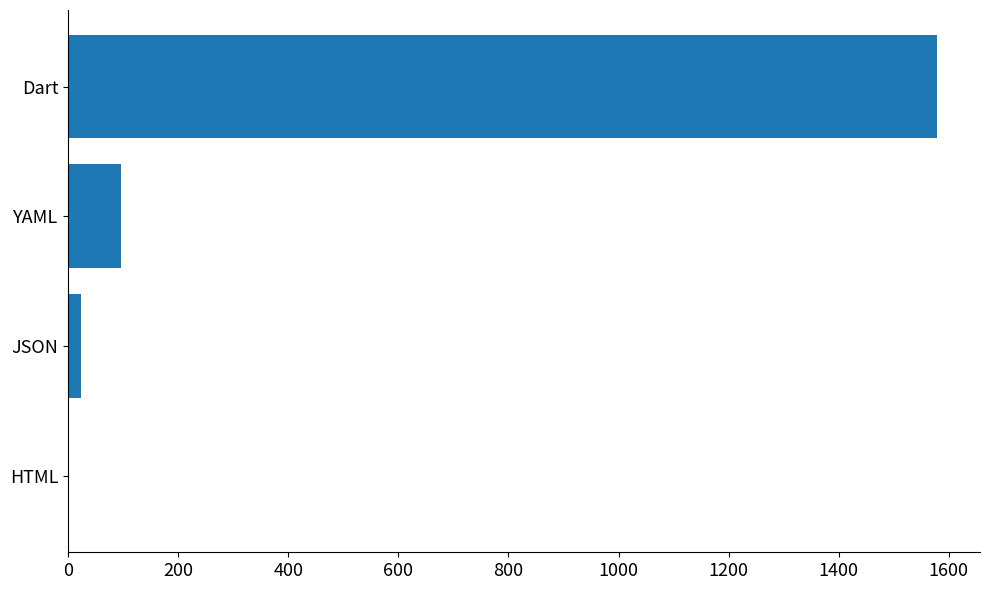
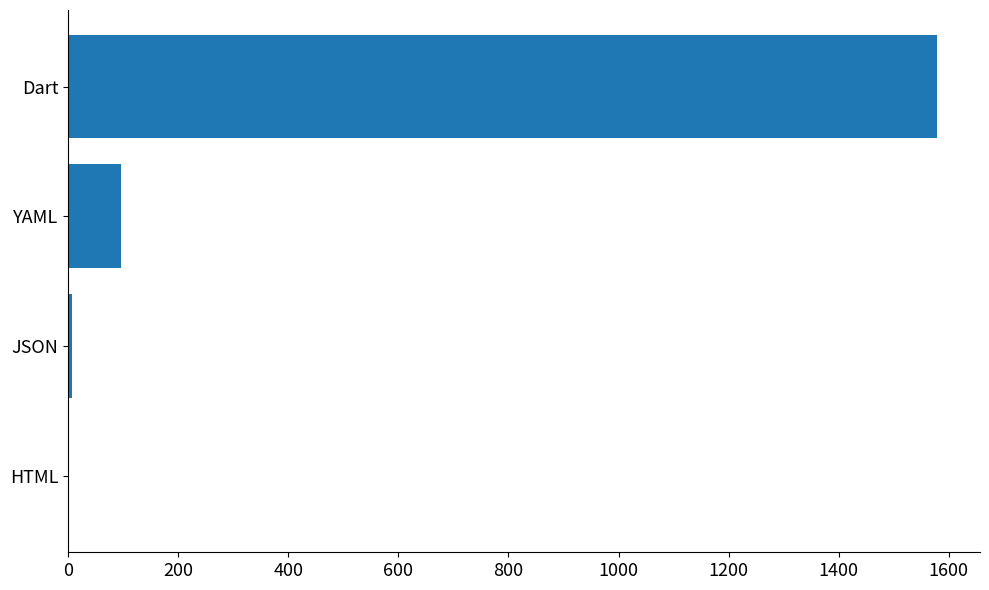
  {
    "Dart": 1580,
    "YAML": 100,
-   "JSON": 20
+   "JSON": 10
  }
